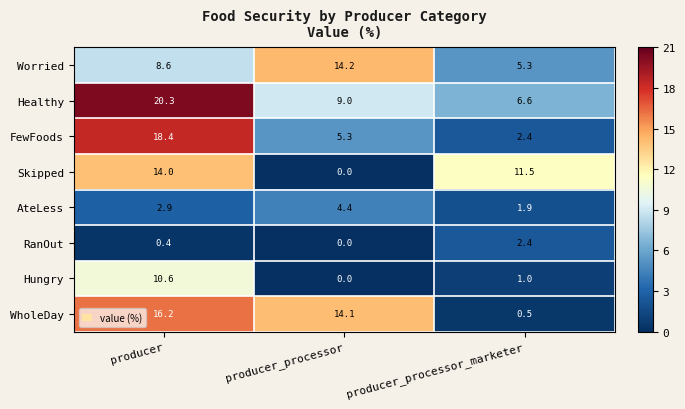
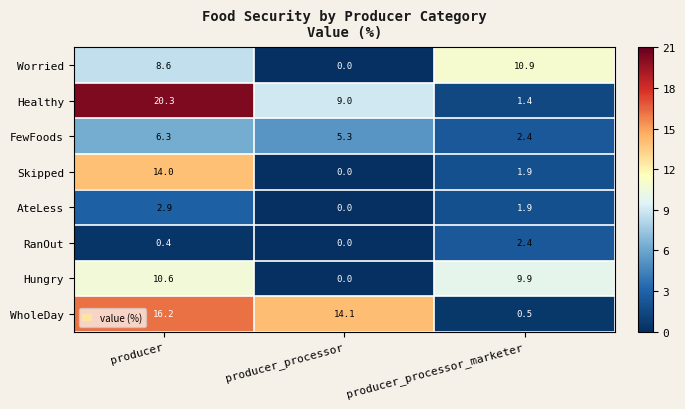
  {
    "Worried": {
      "producer": 8.6,
-     "producer_processor": 14.2,
-     "producer_processor_marketer": 5.3
+     "producer_processor": 0.0,
+     "producer_processor_marketer": 10.9
    },
    "Healthy": {
      "producer": 20.3,
      "producer_processor": 9.0,
-     "producer_processor_marketer": 6.6
+     "producer_processor_marketer": 1.4
    },
    "FewFoods": {
-     "producer": 18.4,
+     "producer": 6.3,
      "producer_processor": 5.3,
      "producer_processor_marketer": 2.4
    },
    "Skipped": {
      "producer": 14.0,
      "producer_processor": 0.0,
-     "producer_processor_marketer": 11.5
+     "producer_processor_marketer": 1.9
    },
    "AteLess": {
      "producer": 2.9,
-     "producer_processor": 4.4,
+     "producer_processor": 0.0,
      "producer_processor_marketer": 1.9
    },
    "RanOut": {
      "producer": 0.4,
      "producer_processor": 0.0,
      "producer_processor_marketer": 2.4
    },
    "Hungry": {
      "producer": 10.6,
      "producer_processor": 0.0,
-     "producer_processor_marketer": 1.0
+     "producer_processor_marketer": 9.9
    },
    "WholeDay": {
      "producer": 16.2,
      "producer_processor": 14.1,
      "producer_processor_marketer": 0.5
    }
  }
